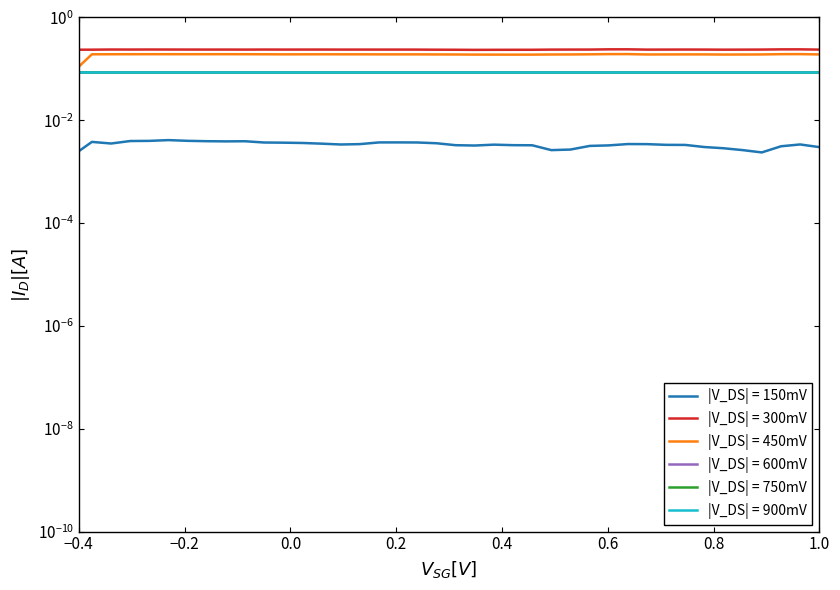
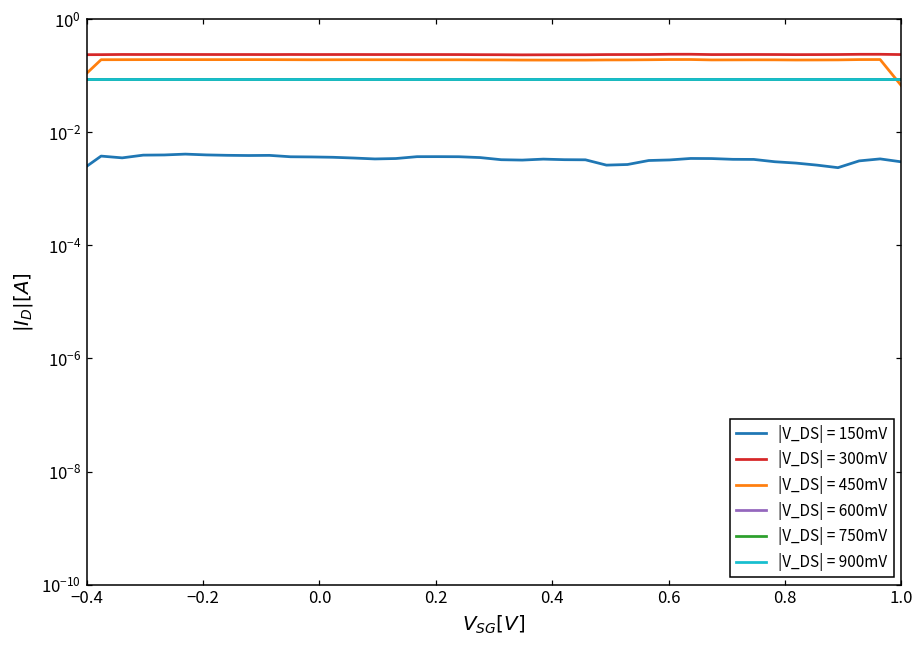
  {
    "|V_DS| = 150mV": {
      "−0.4": 0.002,
      "1.0": 0.003
    },
    "|V_DS| = 300mV": {
      "−0.4": 0.2,
      "1.0": 0.2
    },
    "|V_DS| = 450mV": {
      "−0.4": 0.11,
-     "1.0": 0.19
+     "1.0": 0.07
    },
    "|V_DS| = 900mV": {
      "−0.4": 0.09,
      "1.0": 0.09
    }
  }
